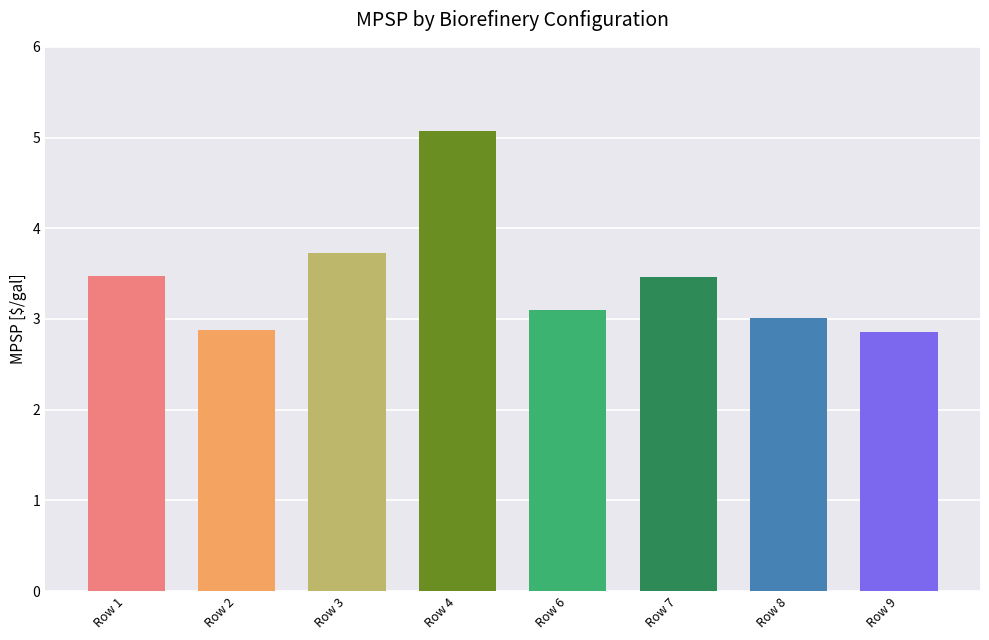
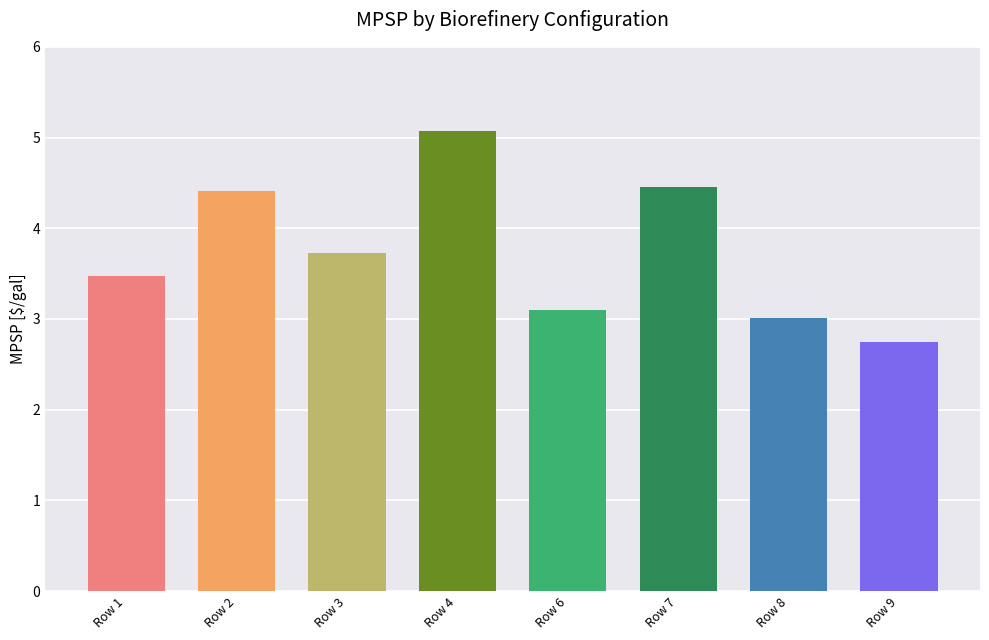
  {
    "Row 1": 3.5,
-   "Row 2": 2.9,
+   "Row 2": 4.4,
    "Row 3": 3.7,
    "Row 4": 5.1,
    "Row 6": 3.1,
-   "Row 7": 3.5,
+   "Row 7": 4.5,
    "Row 8": 3.0,
-   "Row 9": 2.9
+   "Row 9": 2.7
  }
